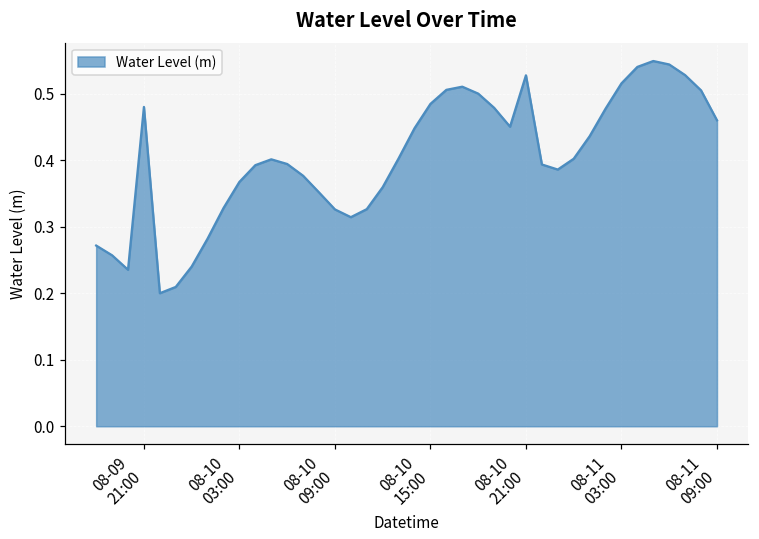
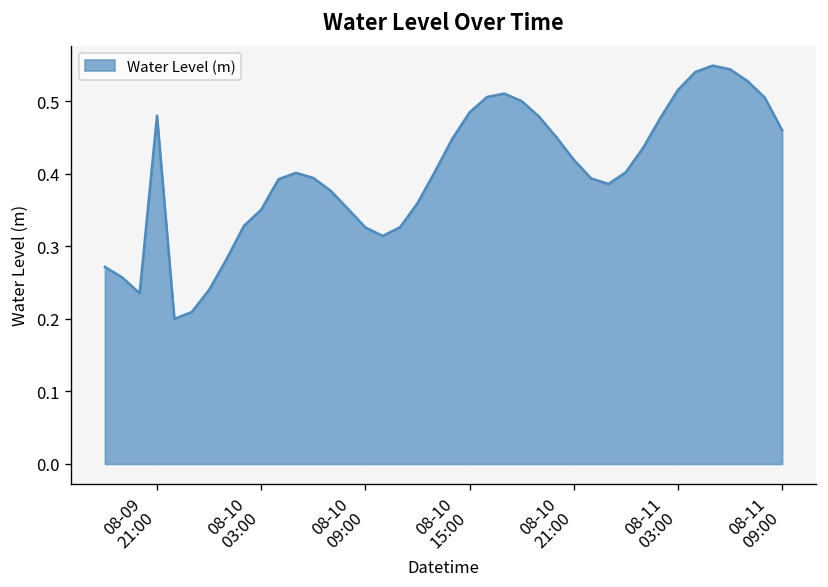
  {
    "08-09 21:00": 0.48,
-   "08-10 03:00": 0.37,
+   "08-10 03:00": 0.35,
    "08-10 09:00": 0.33,
    "08-10 15:00": 0.48,
-   "08-10 21:00": 0.53,
+   "08-10 21:00": 0.42,
    "08-11 03:00": 0.52,
    "08-11 09:00": 0.46
  }
